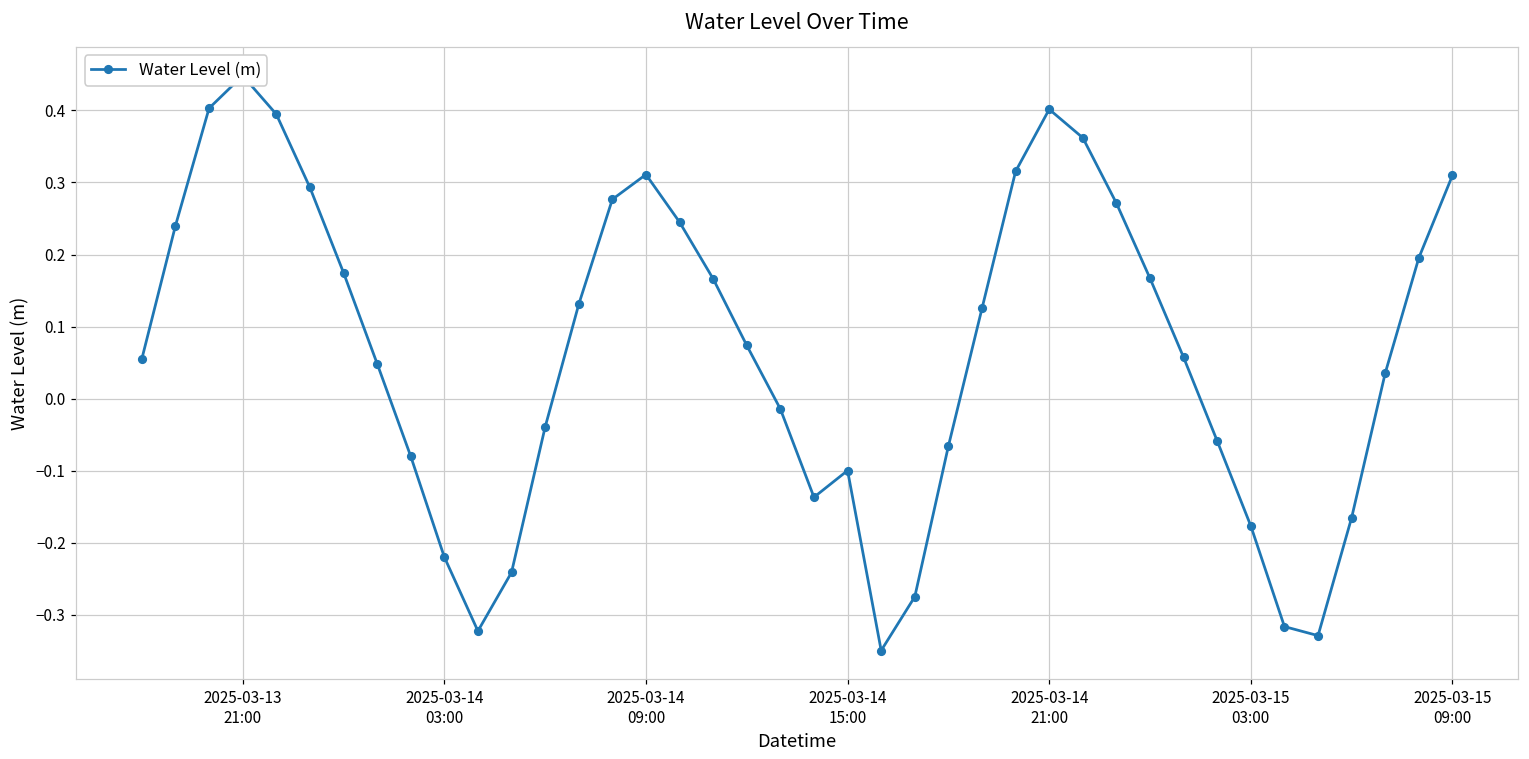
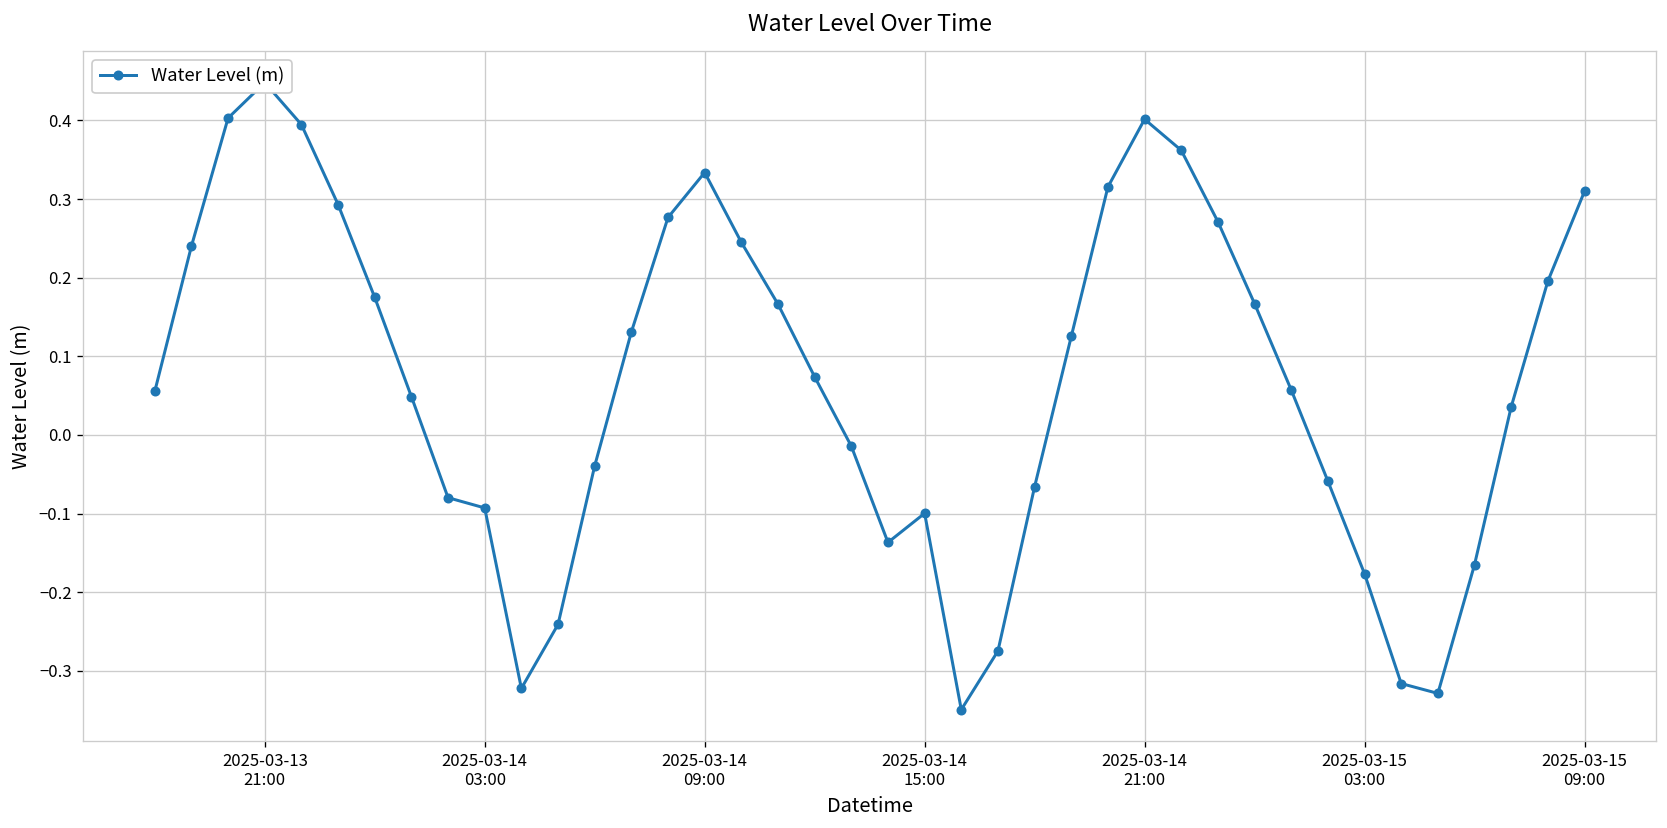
  {
-   "2025-03-14 03:00": -0.22,
-   "2025-03-14 09:00": 0.31,
+   "2025-03-14 03:00": -0.09,
+   "2025-03-14 09:00": 0.33,
    "2025-03-14 15:00": -0.10,
    "2025-03-14 21:00": 0.40,
    "2025-03-15 03:00": -0.18,
    "2025-03-15 09:00": 0.31
  }
